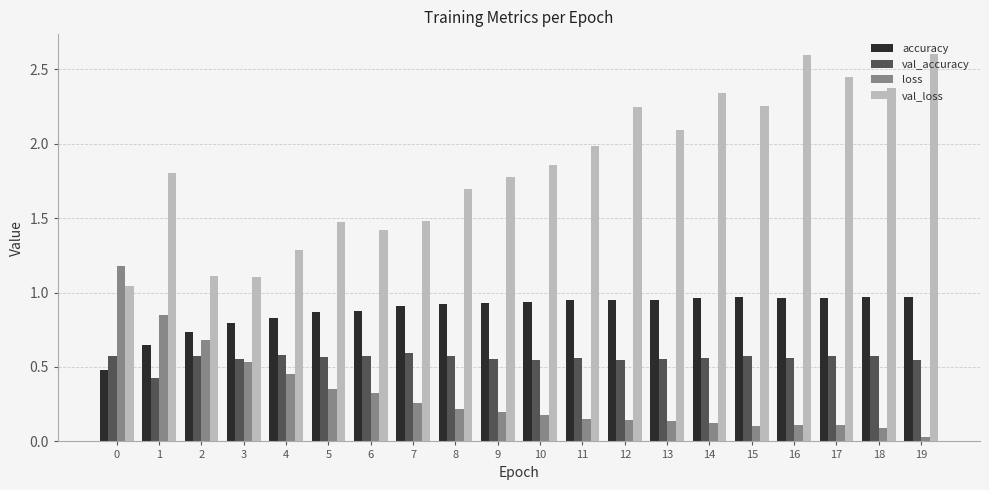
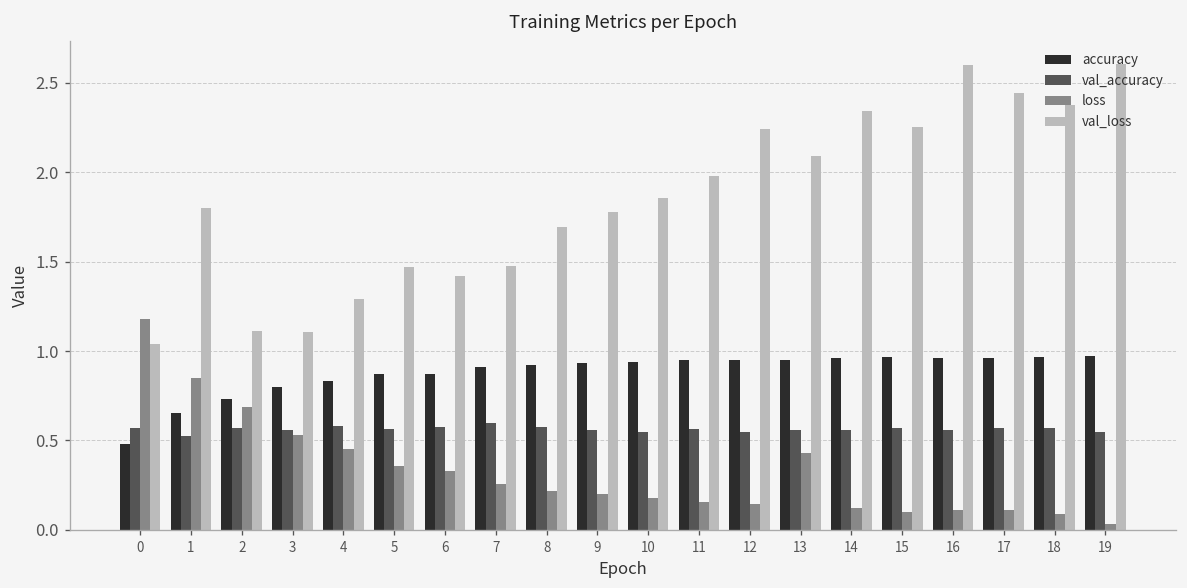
  {
    "accuracy": {
      "0": 0.48,
      "1": 0.65,
      "2": 0.73,
      "3": 0.80,
      "4": 0.83,
      "5": 0.87,
      "6": 0.87,
      "7": 0.91,
      "8": 0.92,
      "9": 0.93,
      "10": 0.94,
      "11": 0.95,
      "12": 0.95,
      "13": 0.95,
      "14": 0.96,
      "15": 0.97,
      "16": 0.96,
      "17": 0.96,
      "18": 0.97,
      "19": 0.97
    },
    "val_accuracy": {
      "0": 0.57,
-     "1": 0.43,
+     "1": 0.52,
      "2": 0.57,
      "3": 0.56,
      "4": 0.58,
      "5": 0.56,
      "6": 0.57,
      "7": 0.60,
      "8": 0.57,
      "9": 0.56,
      "10": 0.54,
      "11": 0.56,
      "12": 0.54,
      "13": 0.56,
      "14": 0.56,
      "15": 0.57,
      "16": 0.56,
      "17": 0.57,
      "18": 0.57,
      "19": 0.54
    },
    "loss": {
      "0": 1.18,
      "1": 0.85,
      "2": 0.68,
      "3": 0.53,
      "4": 0.45,
      "5": 0.36,
      "6": 0.33,
      "7": 0.26,
      "8": 0.22,
      "9": 0.20,
      "10": 0.18,
      "11": 0.15,
      "12": 0.15,
-     "13": 0.14,
+     "13": 0.43,
      "14": 0.12,
      "15": 0.10,
      "16": 0.11,
      "17": 0.11,
      "18": 0.09,
      "19": 0.03
    },
    "val_loss": {
      "0": 1.04,
      "1": 1.80,
      "2": 1.11,
      "3": 1.10,
      "4": 1.29,
      "5": 1.47,
      "6": 1.42,
      "7": 1.48,
      "8": 1.69,
      "9": 1.78,
      "10": 1.85,
      "11": 1.98,
      "12": 2.24,
      "13": 2.09,
      "14": 2.34,
      "15": 2.26,
      "16": 2.60,
      "17": 2.44,
      "18": 2.37,
      "19": 2.61
    }
  }
